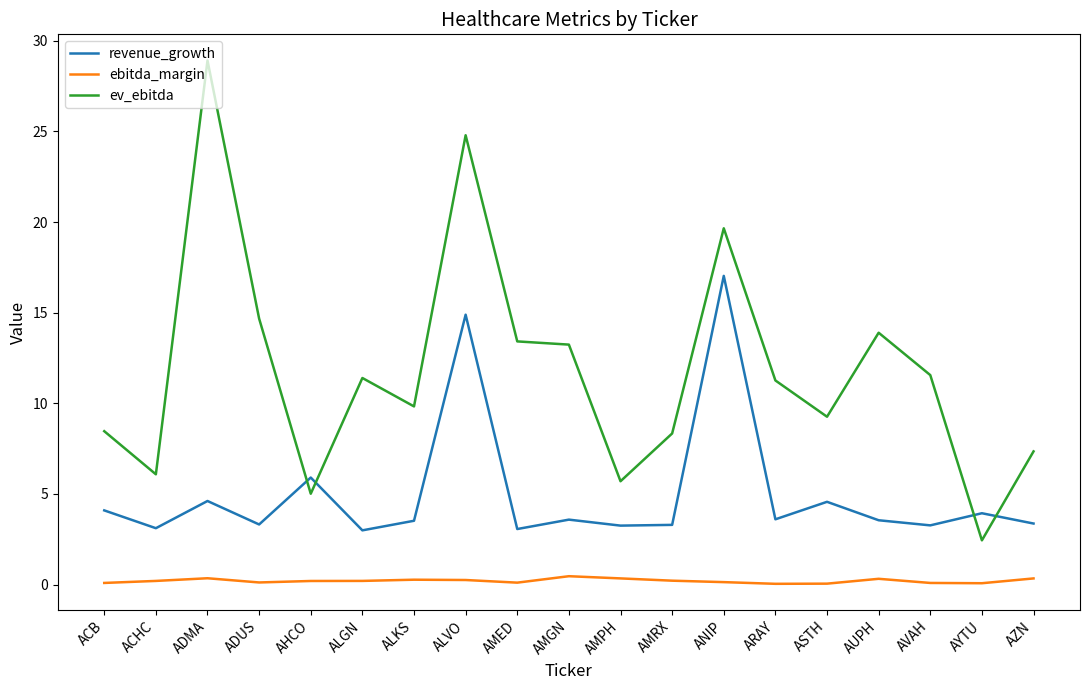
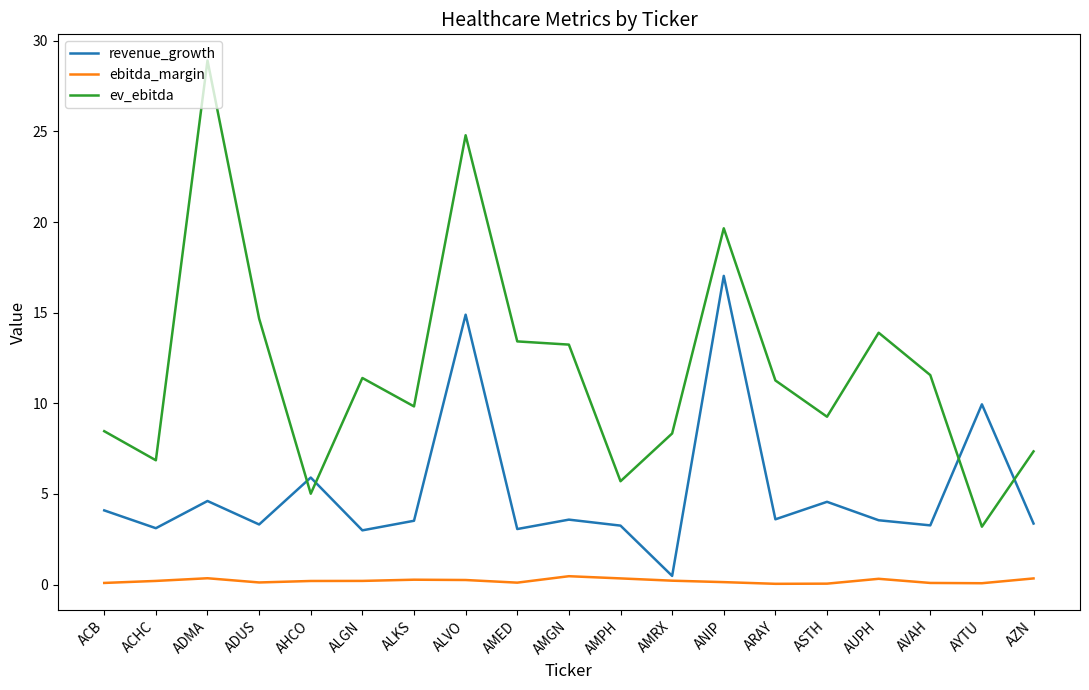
  {
    "revenue_growth": {
      "ACB": 4.1,
      "ACHC": 3.1,
      "ADMA": 4.6,
      "ADUS": 3.3,
      "AHCO": 5.9,
      "ALGN": 3.0,
      "ALKS": 3.5,
      "ALVO": 14.9,
      "AMED": 3.1,
      "AMGN": 3.6,
      "AMPH": 3.3,
-     "AMRX": 3.3,
+     "AMRX": 0.5,
      "ANIP": 17.0,
      "ARAY": 3.6,
      "ASTH": 4.6,
      "AUPH": 3.5,
      "AVAH": 3.3,
-     "AYTU": 3.9,
+     "AYTU": 9.9,
      "AZN": 3.4
    },
    "ebitda_margin": {
      "ACB": 0.1,
      "ACHC": 0.2,
      "ADMA": 0.3,
      "ADUS": 0.1,
      "AHCO": 0.2,
      "ALGN": 0.2,
      "ALKS": 0.3,
      "ALVO": 0.3,
      "AMED": 0.1,
      "AMGN": 0.5,
      "AMPH": 0.3,
      "AMRX": 0.2,
      "ANIP": 0.1,
      "ARAY": 0.0,
      "ASTH": 0.0,
      "AUPH": 0.3,
      "AVAH": 0.1,
      "AYTU": 0.1,
      "AZN": 0.3
    },
    "ev_ebitda": {
      "ACB": 8.5,
-     "ACHC": 6.1,
+     "ACHC": 6.9,
      "ADUS": 14.7,
      "AHCO": 5.0,
      "ALGN": 11.4,
      "ALKS": 9.8,
      "ALVO": 24.8,
      "AMED": 13.4,
      "AMGN": 13.2,
      "AMPH": 5.7,
      "AMRX": 8.3,
      "ANIP": 19.7,
      "ARAY": 11.3,
      "ASTH": 9.3,
      "AUPH": 13.9,
      "AVAH": 11.6,
-     "AYTU": 2.4,
+     "AYTU": 3.2,
      "AZN": 7.3
    }
  }
